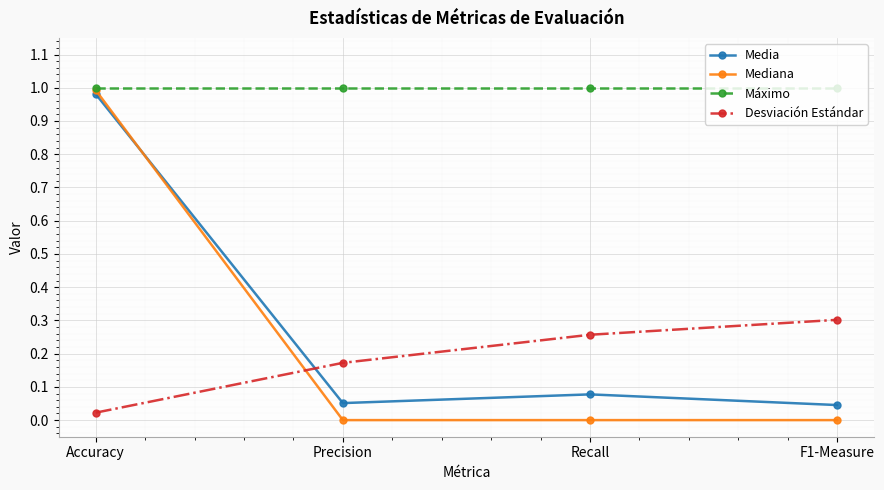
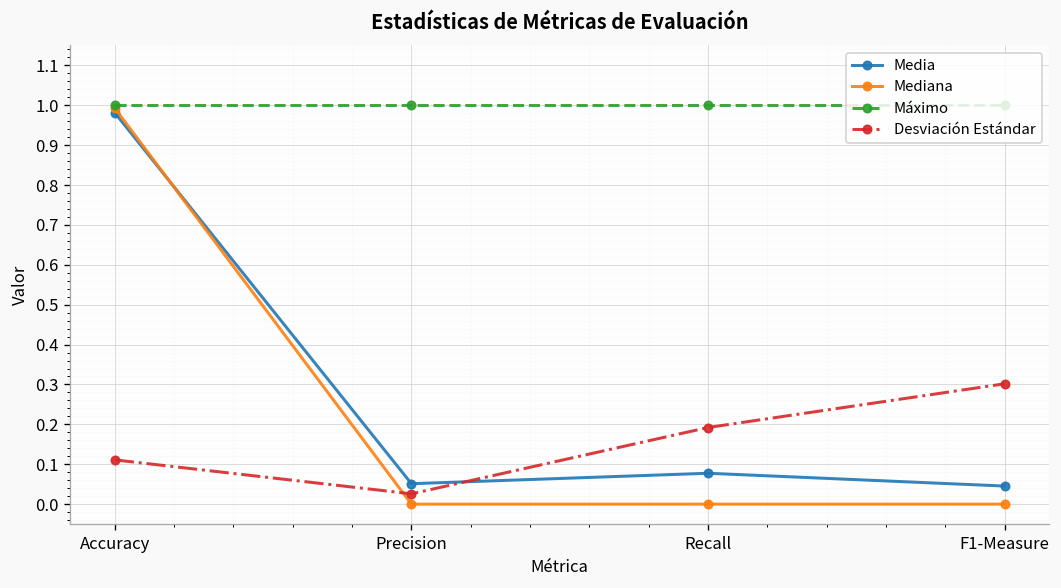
  {
    "Media": {
      "Accuracy": 0.98,
      "Precision": 0.05,
      "Recall": 0.08,
      "F1-Measure": 0.05
    },
    "Mediana": {
      "Precision": 0.00,
      "Recall": 0.00,
      "F1-Measure": 0.00
    },
    "Máximo": {
      "Precision": 1.00,
      "Recall": 1.00
    },
    "Desviación Estándar": {
-     "Accuracy": 0.02,
-     "Precision": 0.17,
-     "Recall": 0.26,
+     "Accuracy": 0.11,
+     "Precision": 0.03,
+     "Recall": 0.19,
      "F1-Measure": 0.30
    }
  }
